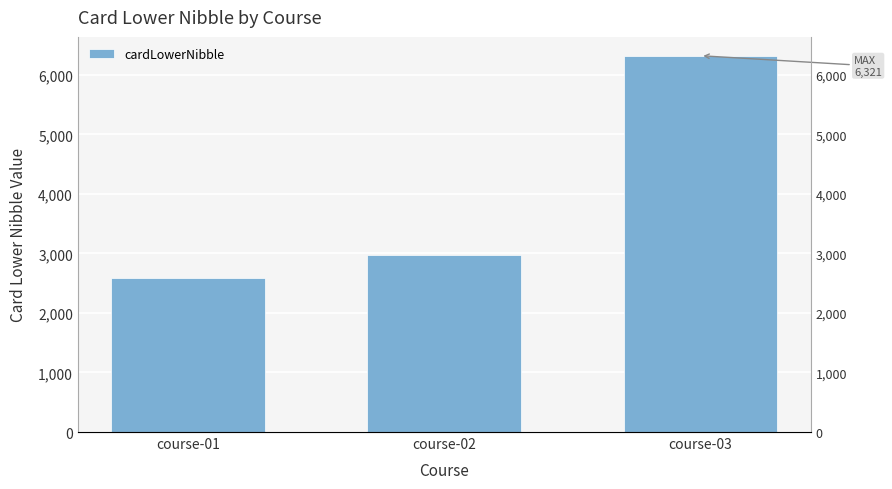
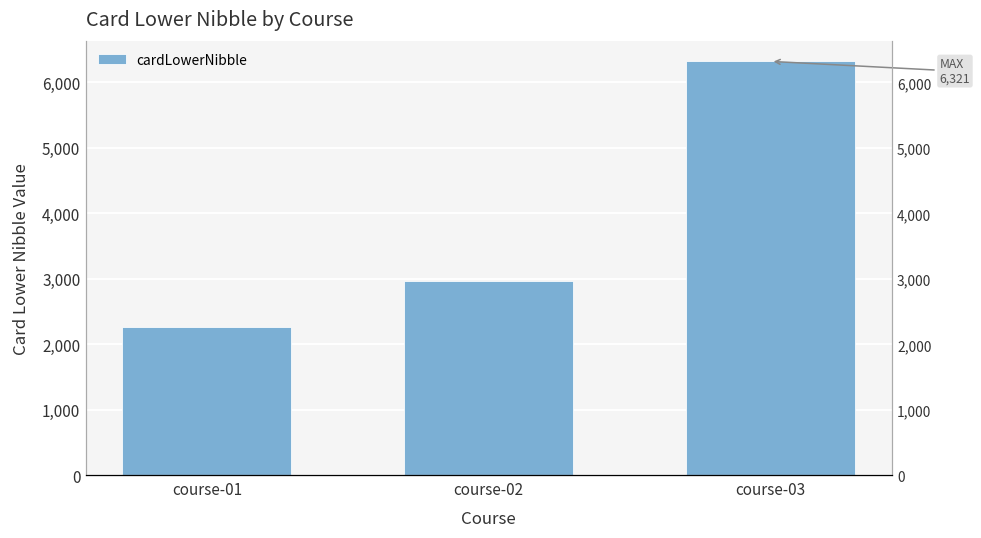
  {
-   "course-01": "2,600",
+   "course-01": "2,300",
    "course-02": "3,000"
  }
